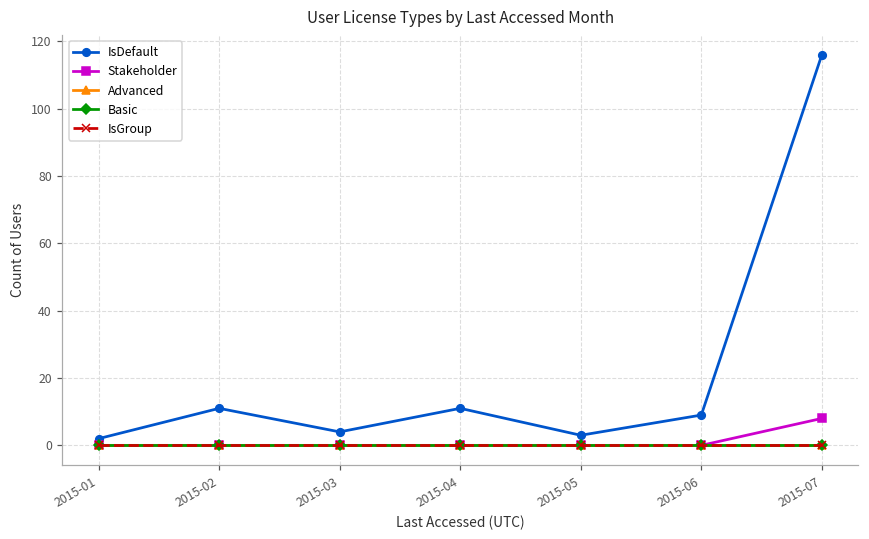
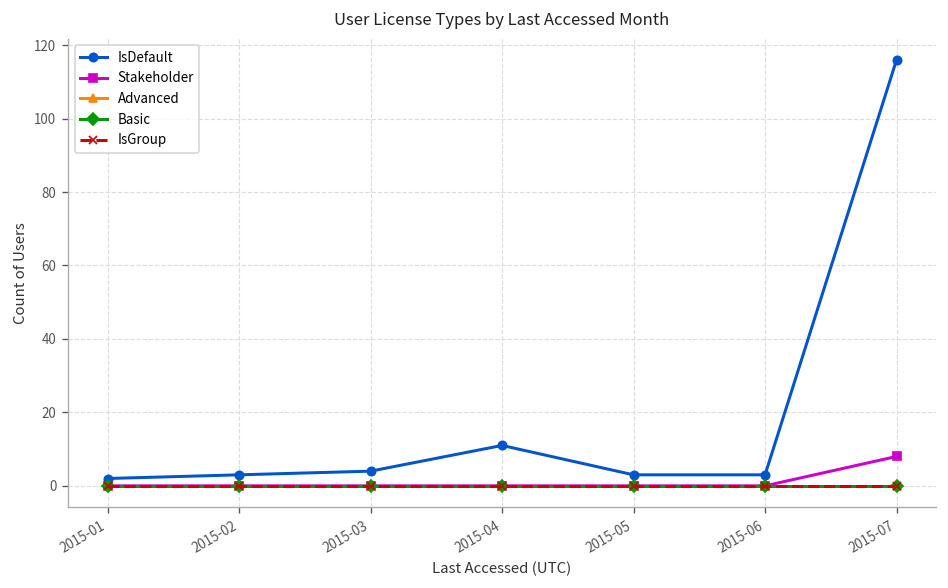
  {
    "IsDefault": {
      "2015-01": 2,
-     "2015-02": 11,
+     "2015-02": 3,
      "2015-03": 4,
      "2015-04": 11,
      "2015-05": 3,
-     "2015-06": 9,
+     "2015-06": 3,
      "2015-07": 116
    },
    "Stakeholder": {
      "2015-07": 8
    },
    "IsGroup": {
      "2015-07": 0
    }
  }
